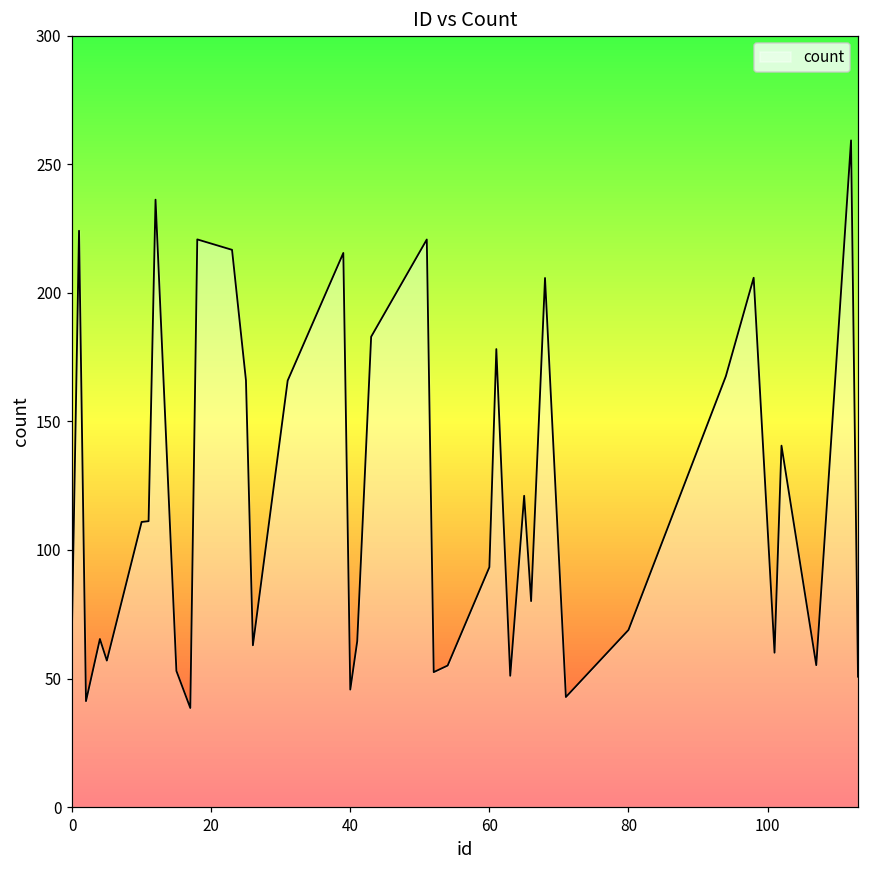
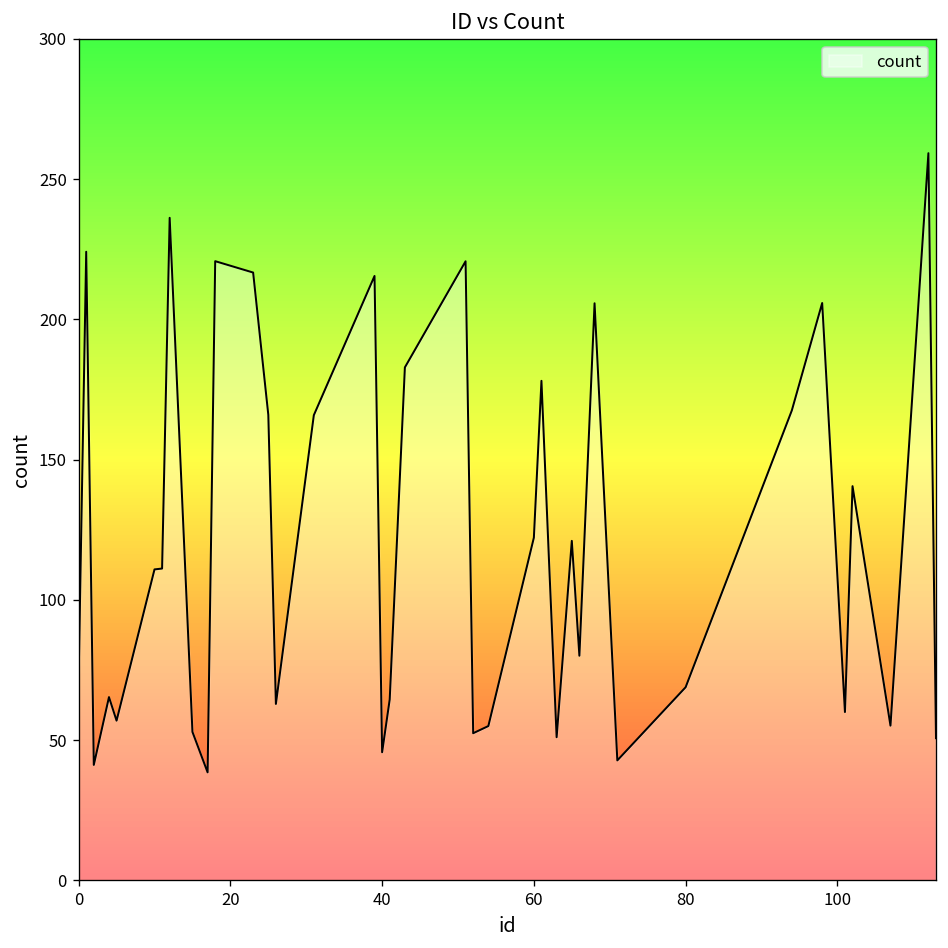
  {
    "0": 72,
    "40": 46,
-   "60": 93,
+   "60": 122,
    "80": 69
  }
